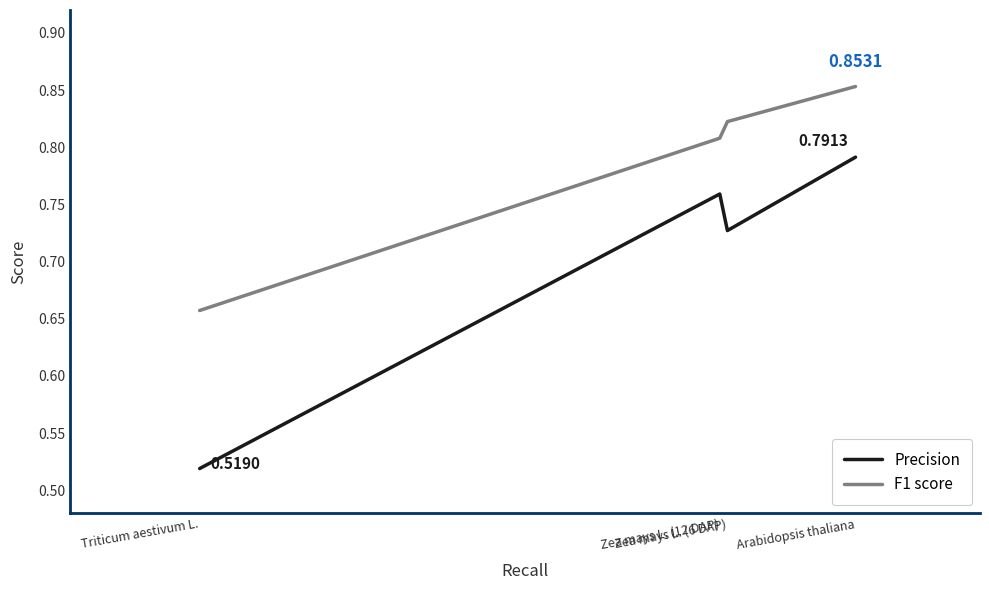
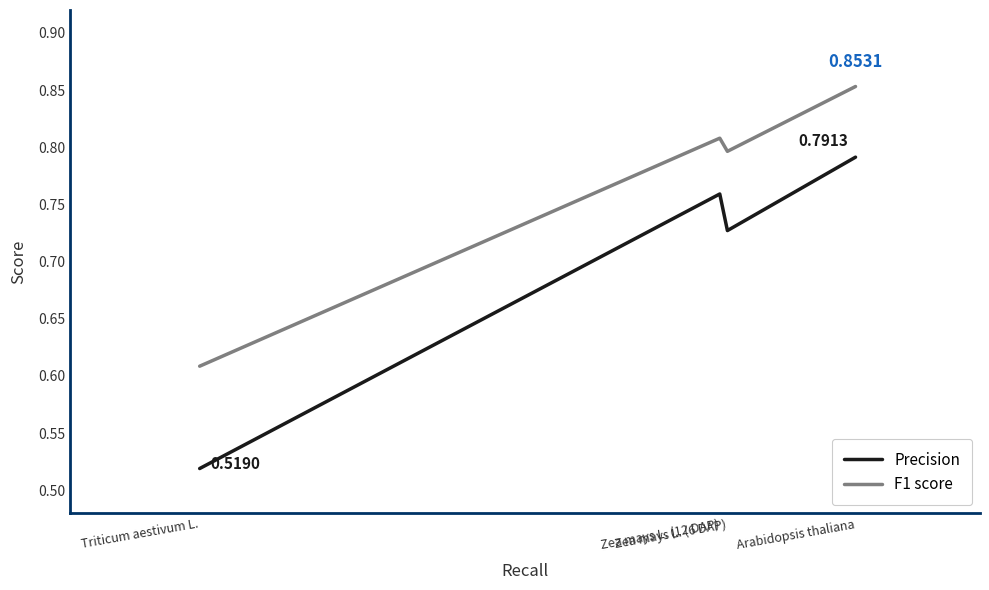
  {
    "Precision": {
      "Triticum aestivum L.": 0.5190,
      "Arabidopsis thaliana": 0.7913
    },
    "F1 score": {
-     "Triticum aestivum L.": 0.657,
+     "Triticum aestivum L.": 0.609,
      "Zea mays L. (12 DAP)": 0.808,
-     "Zea mays L. (6 DAP)": 0.822
+     "Zea mays L. (6 DAP)": 0.796
    }
  }
